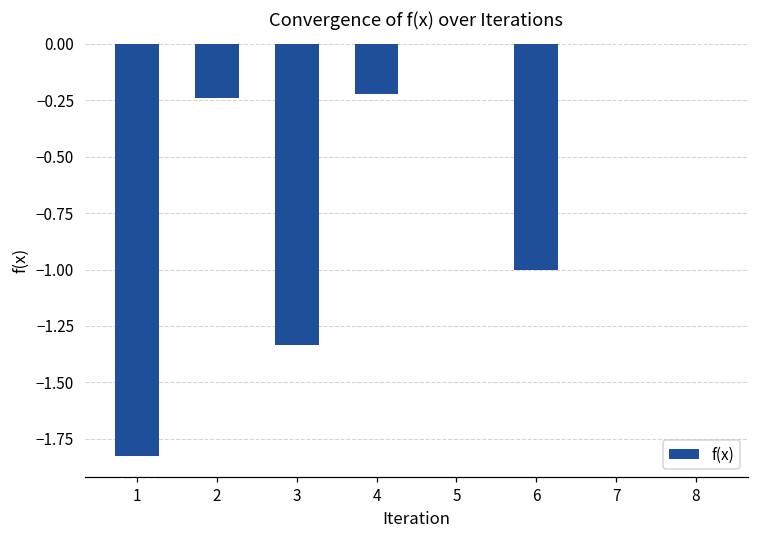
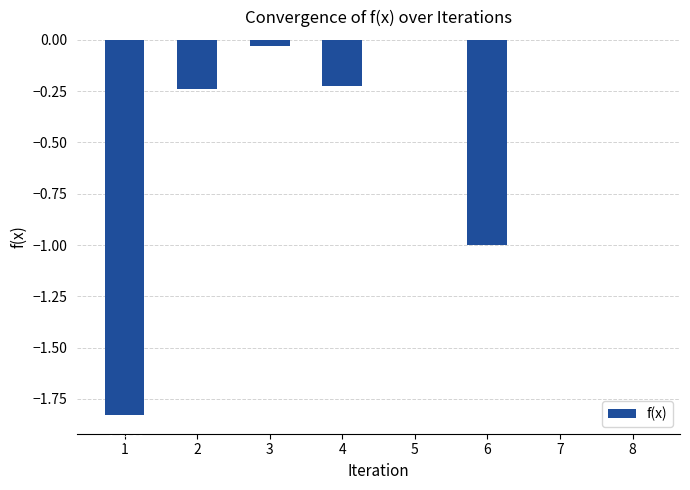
  {
    "1": -1.83,
    "2": -0.24,
-   "3": -1.33,
+   "3": -0.03,
    "4": -0.22,
    "6": -1.00
  }
